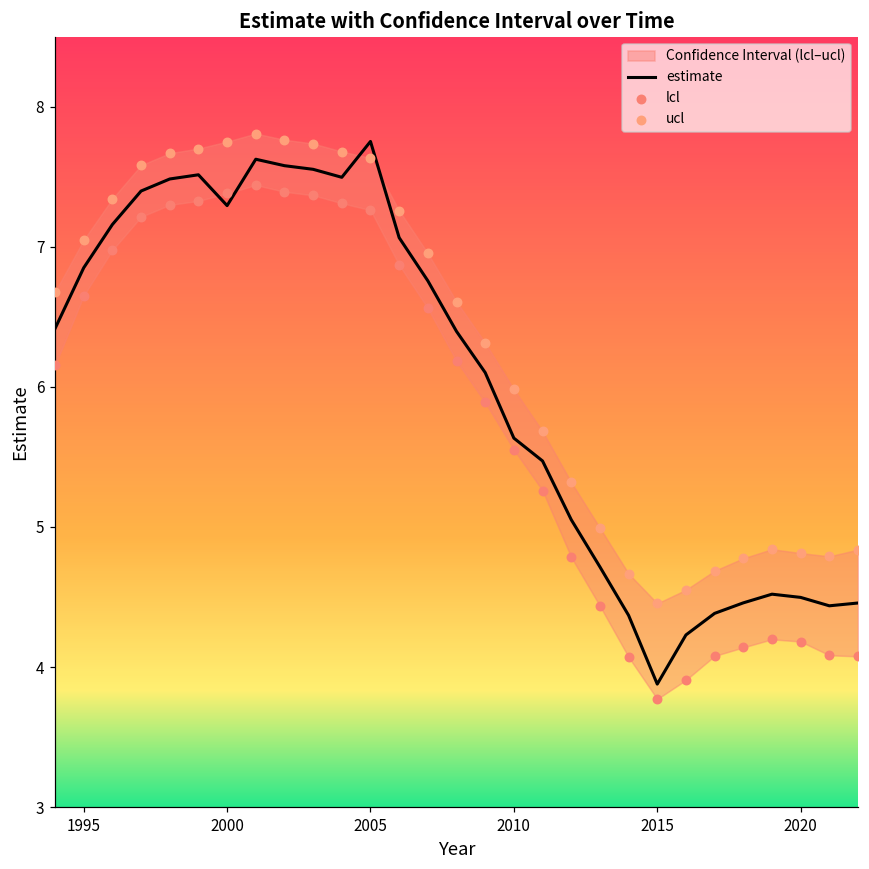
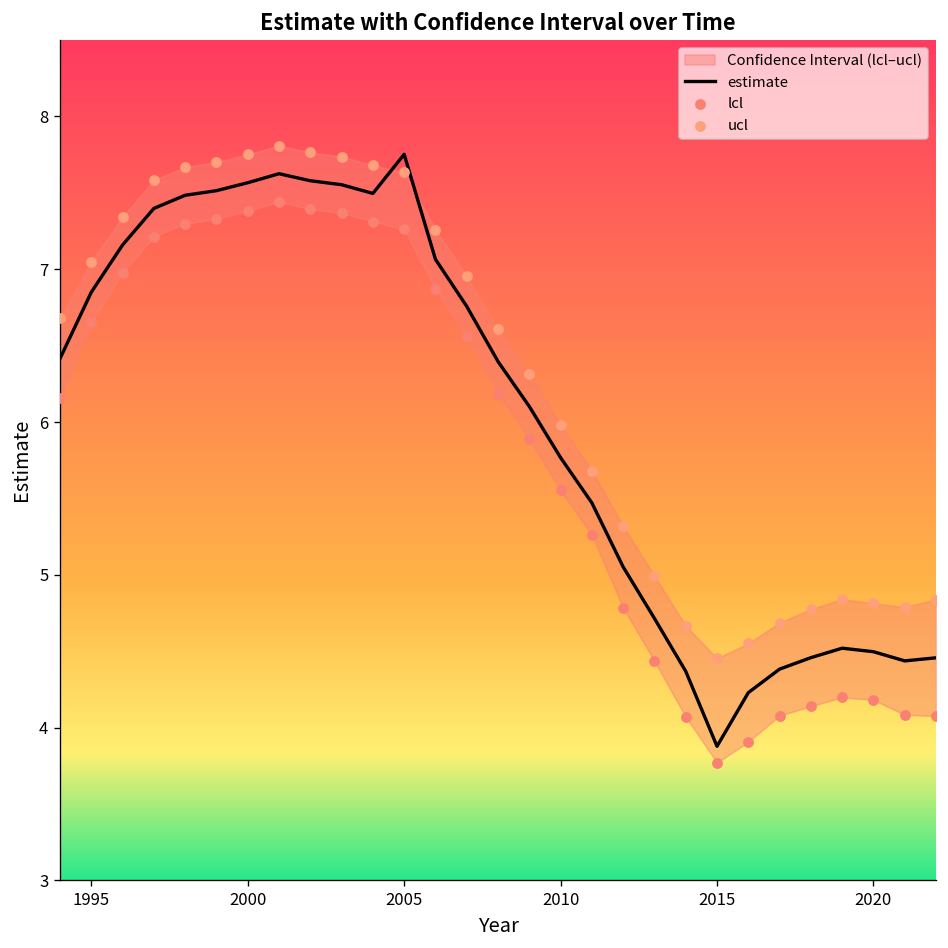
  {
    "estimate": {
      "1995": 6.85,
-     "2000": 7.29,
+     "2000": 7.57,
      "2005": 7.75,
-     "2010": 5.63,
+     "2010": 5.77,
      "2015": 3.88,
      "2020": 4.50
    }
  }
